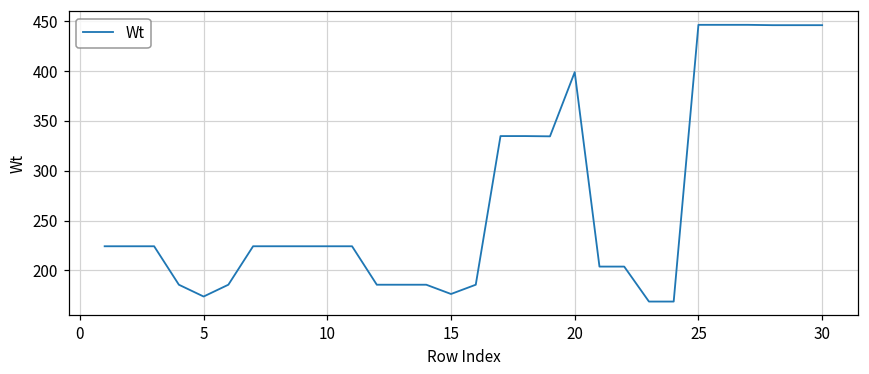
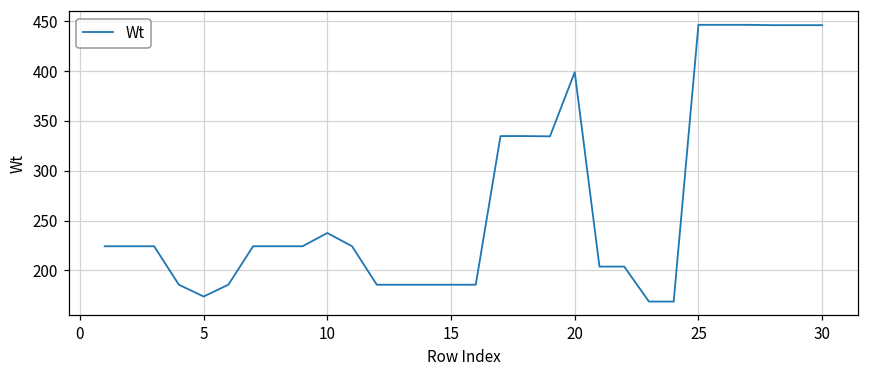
  {
    "5": 170,
-   "10": 220,
-   "15": 180,
+   "10": 240,
+   "15": 190,
    "20": 400,
    "25": 450,
    "30": 450
  }
